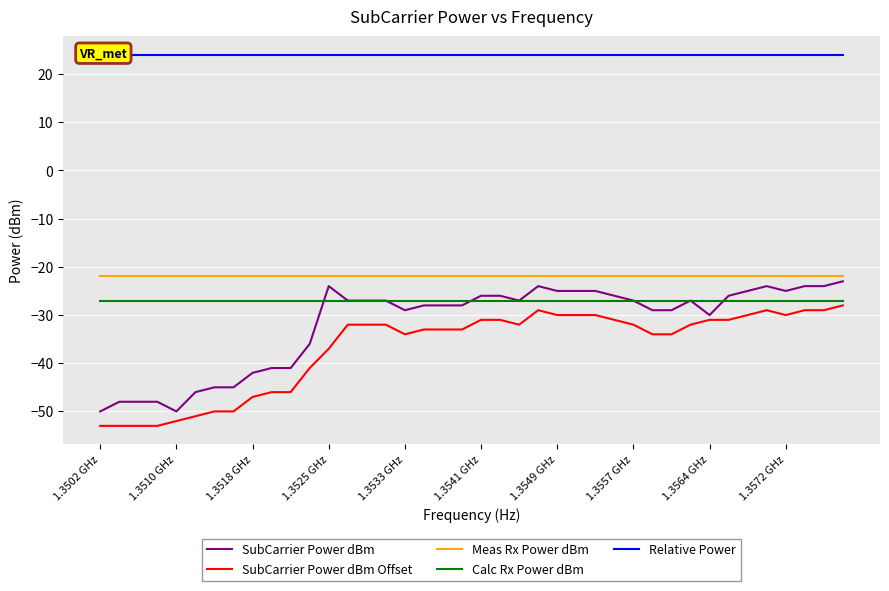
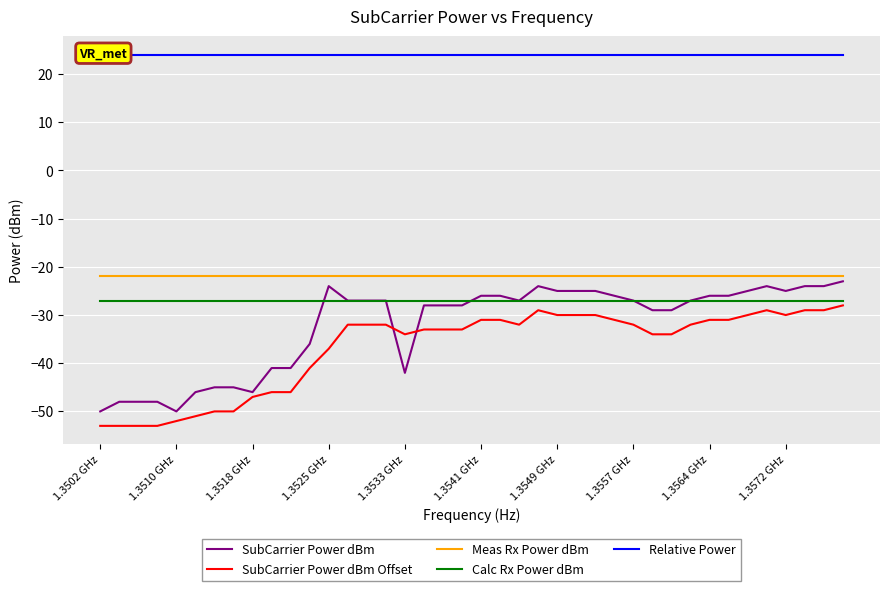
  {
    "SubCarrier Power dBm": {
      "1.3502 GHz": -50,
      "1.3510 GHz": -50,
-     "1.3518 GHz": -42,
+     "1.3518 GHz": -46,
      "1.3525 GHz": -24,
-     "1.3533 GHz": -29,
+     "1.3533 GHz": -42,
      "1.3541 GHz": -26,
      "1.3549 GHz": -25,
-     "1.3564 GHz": -30,
+     "1.3564 GHz": -26,
      "1.3572 GHz": -25
    },
    "SubCarrier Power dBm Offset": {
      "1.3502 GHz": -53,
      "1.3510 GHz": -52,
      "1.3518 GHz": -47,
      "1.3525 GHz": -37,
      "1.3533 GHz": -34,
      "1.3541 GHz": -31,
      "1.3549 GHz": -30,
      "1.3557 GHz": -32,
      "1.3564 GHz": -31,
      "1.3572 GHz": -30
    },
    "Meas Rx Power dBm": {
      "1.3502 GHz": -22,
      "1.3510 GHz": -22,
      "1.3518 GHz": -22,
      "1.3525 GHz": -22,
      "1.3533 GHz": -22,
      "1.3541 GHz": -22,
      "1.3549 GHz": -22,
      "1.3557 GHz": -22,
      "1.3564 GHz": -22,
      "1.3572 GHz": -22
    },
    "Calc Rx Power dBm": {
      "1.3502 GHz": -27,
      "1.3510 GHz": -27,
      "1.3518 GHz": -27,
      "1.3525 GHz": -27,
      "1.3533 GHz": -27,
      "1.3541 GHz": -27,
      "1.3549 GHz": -27,
      "1.3564 GHz": -27,
      "1.3572 GHz": -27
    },
    "Relative Power": {
      "1.3510 GHz": 24,
      "1.3518 GHz": 24,
      "1.3525 GHz": 24,
      "1.3533 GHz": 24,
      "1.3541 GHz": 24,
      "1.3549 GHz": 24,
      "1.3557 GHz": 24,
      "1.3564 GHz": 24,
      "1.3572 GHz": 24
    }
  }
